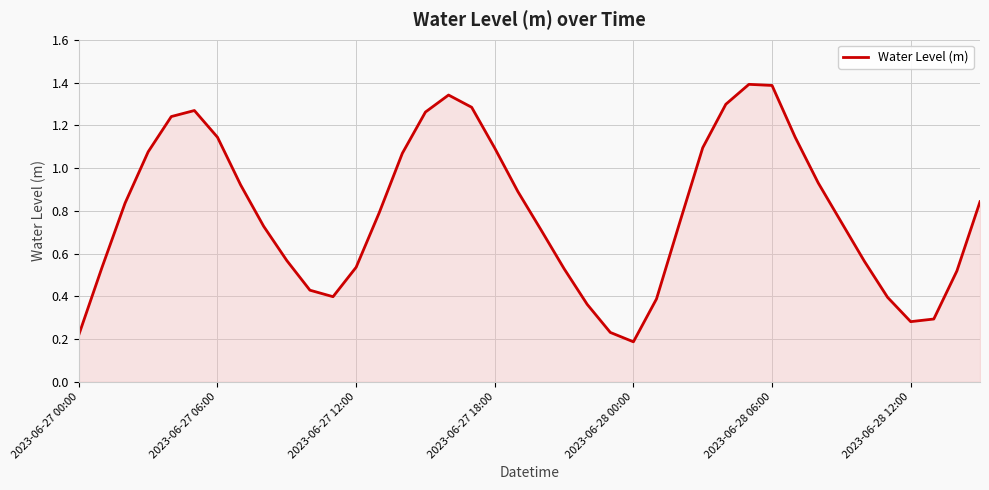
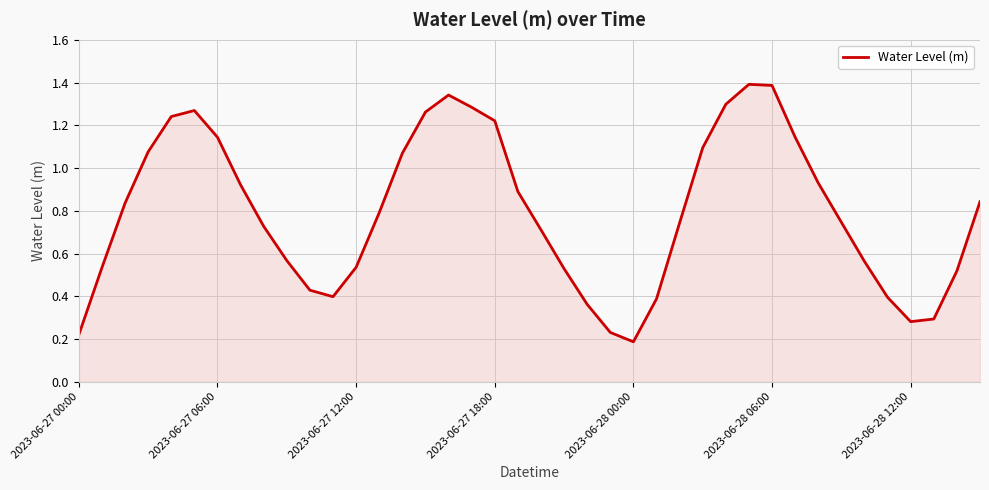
  {
    "2023-06-27 00:00": 0.22,
    "2023-06-27 06:00": 1.14,
    "2023-06-27 12:00": 0.54,
-   "2023-06-27 18:00": 1.09,
+   "2023-06-27 18:00": 1.22,
    "2023-06-28 00:00": 0.19,
    "2023-06-28 06:00": 1.39,
    "2023-06-28 12:00": 0.28
  }
